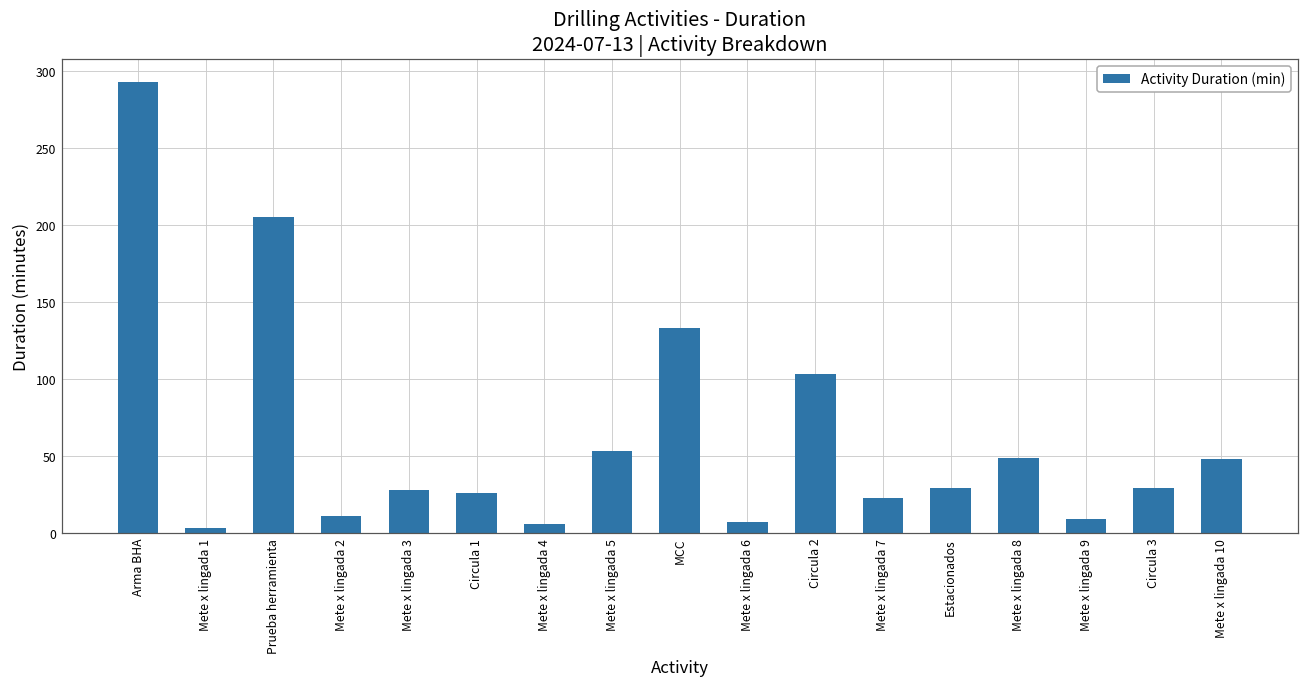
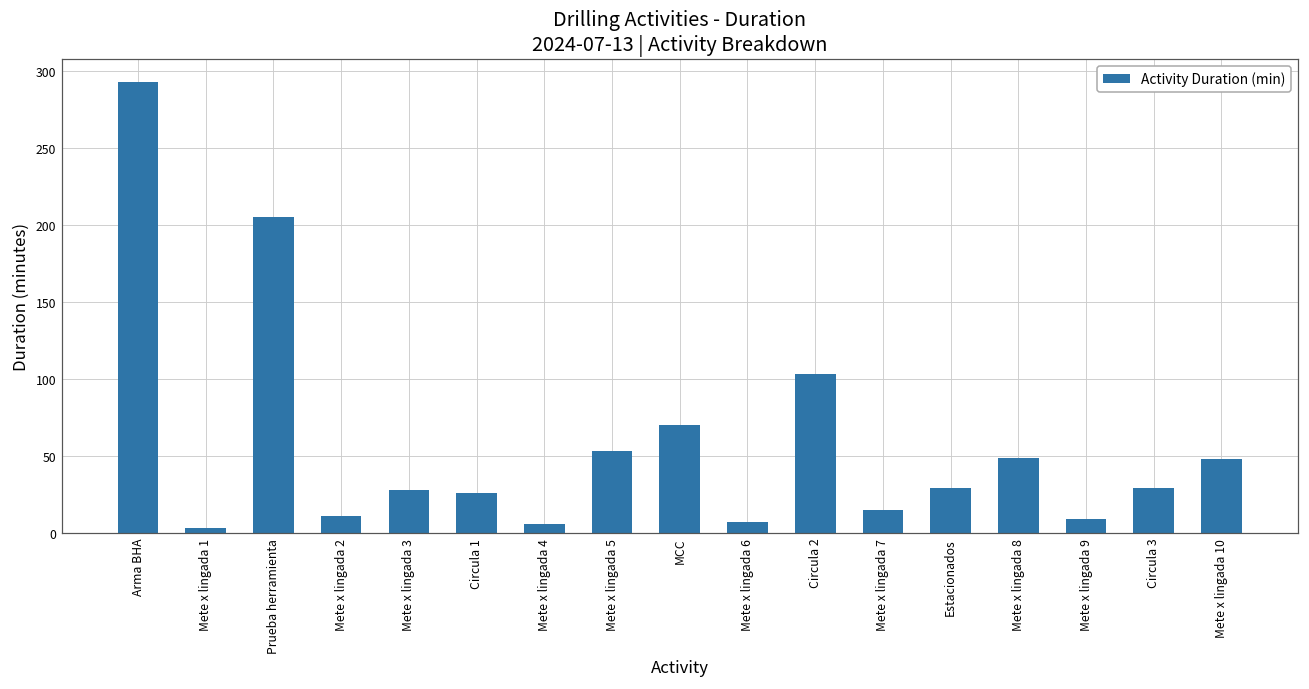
  {
    "Arma BHA": 293,
    "Mete x lingada 1": 3,
    "Prueba herramienta": 205,
    "Mete x lingada 2": 11,
    "Mete x lingada 3": 28,
    "Circula 1": 26,
    "Mete x lingada 4": 6,
    "Mete x lingada 5": 53,
-   "MCC": 133,
+   "MCC": 70,
    "Mete x lingada 6": 7,
    "Circula 2": 103,
-   "Mete x lingada 7": 23,
+   "Mete x lingada 7": 15,
    "Estacionados": 29,
    "Mete x lingada 8": 49,
    "Mete x lingada 9": 9,
    "Circula 3": 29,
    "Mete x lingada 10": 48
  }
